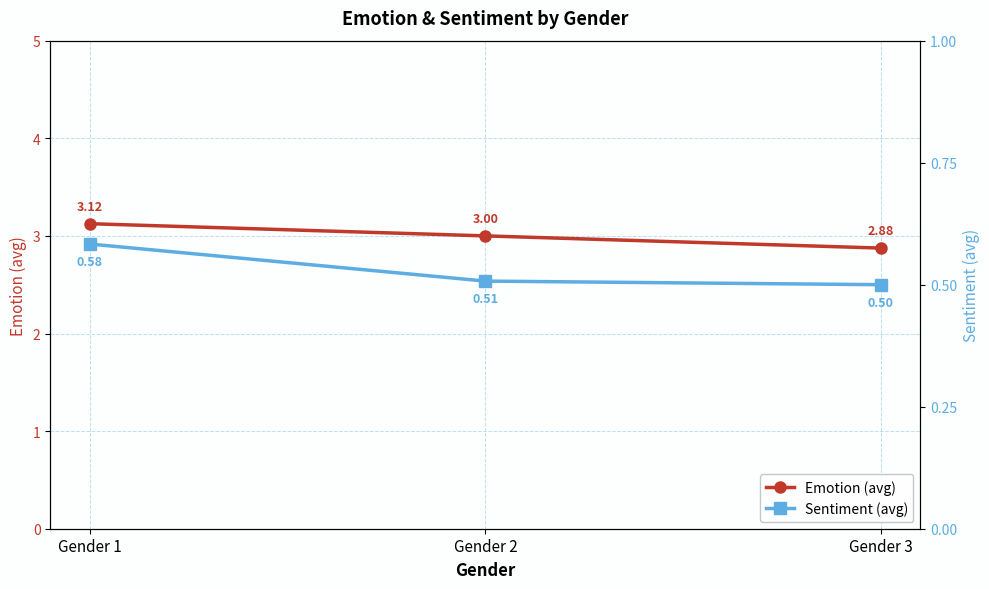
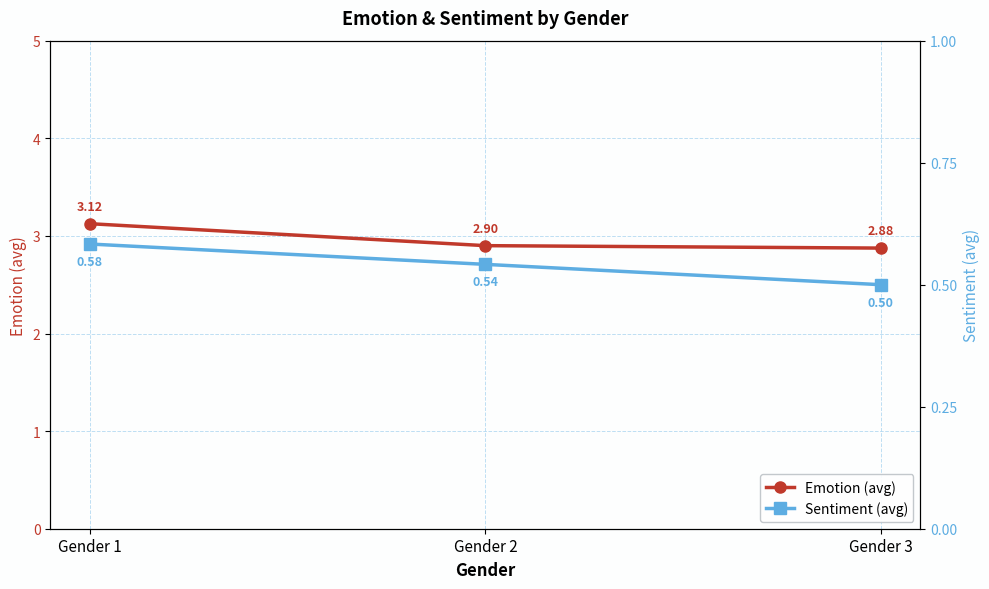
  {
    "Emotion (avg)": {
      "Gender 1": 3.12,
-     "Gender 2": 3.00,
+     "Gender 2": 2.90,
      "Gender 3": 2.88
    },
    "Sentiment (avg)": {
      "Gender 1": 0.58,
-     "Gender 2": 0.51,
+     "Gender 2": 0.54,
      "Gender 3": 0.50
    }
  }
